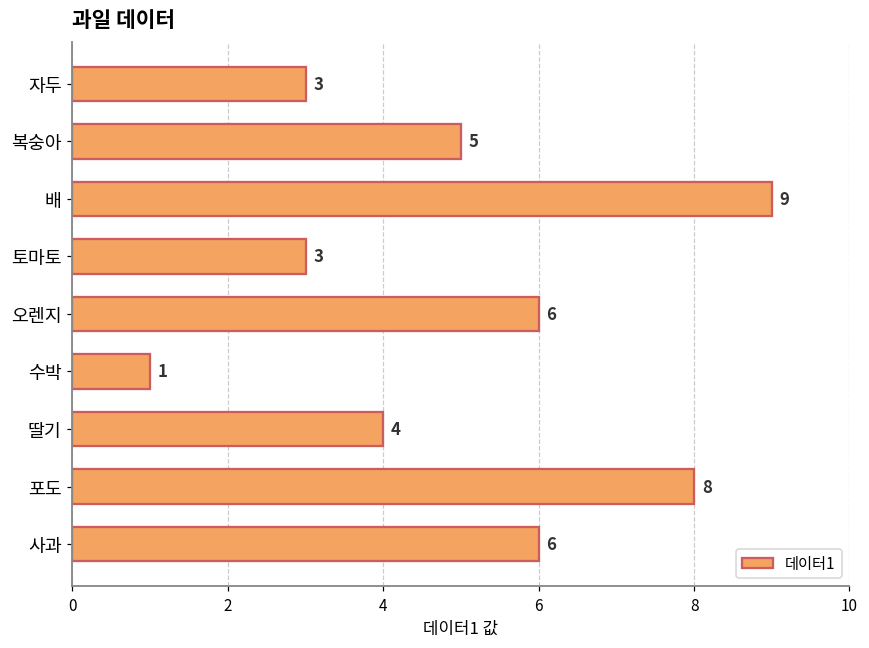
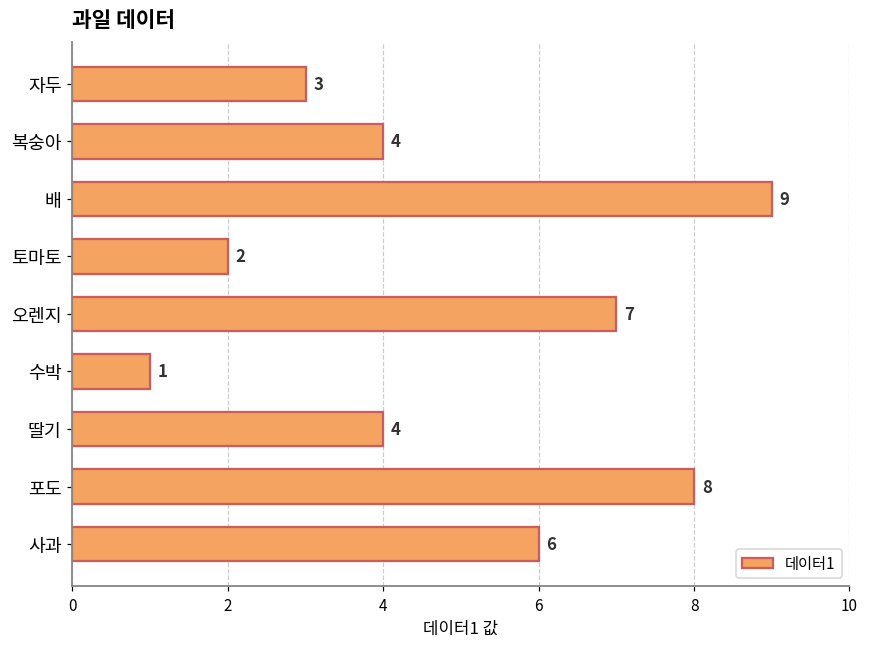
  {
    "자두": 3,
-   "복숭아": 5,
+   "복숭아": 4,
    "배": 9,
-   "토마토": 3,
-   "오렌지": 6,
+   "토마토": 2,
+   "오렌지": 7,
    "수박": 1,
    "딸기": 4,
    "포도": 8,
    "사과": 6
  }
